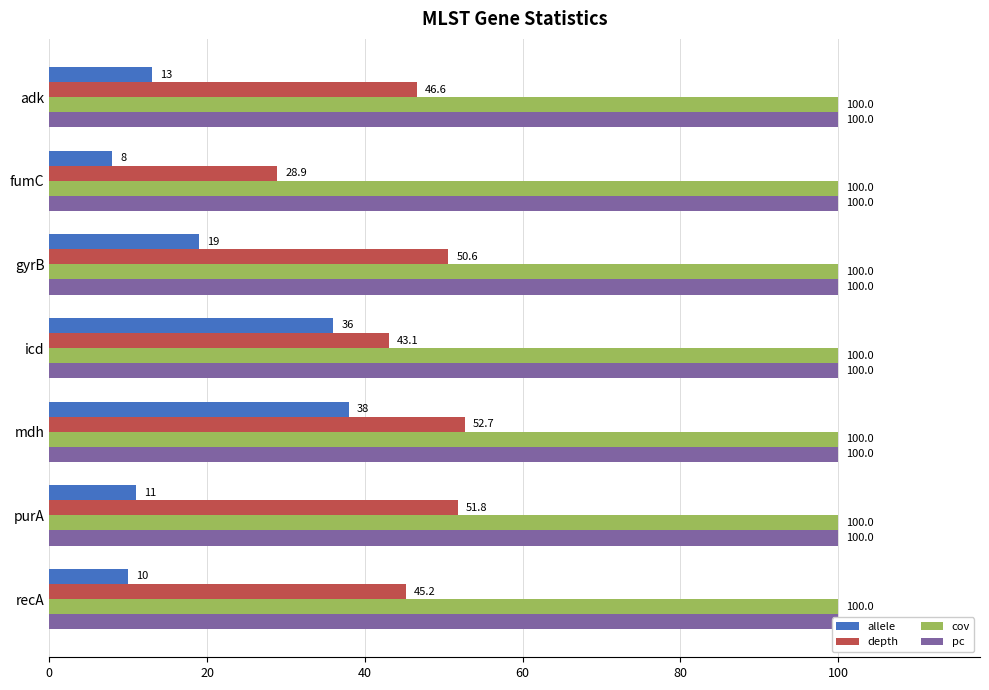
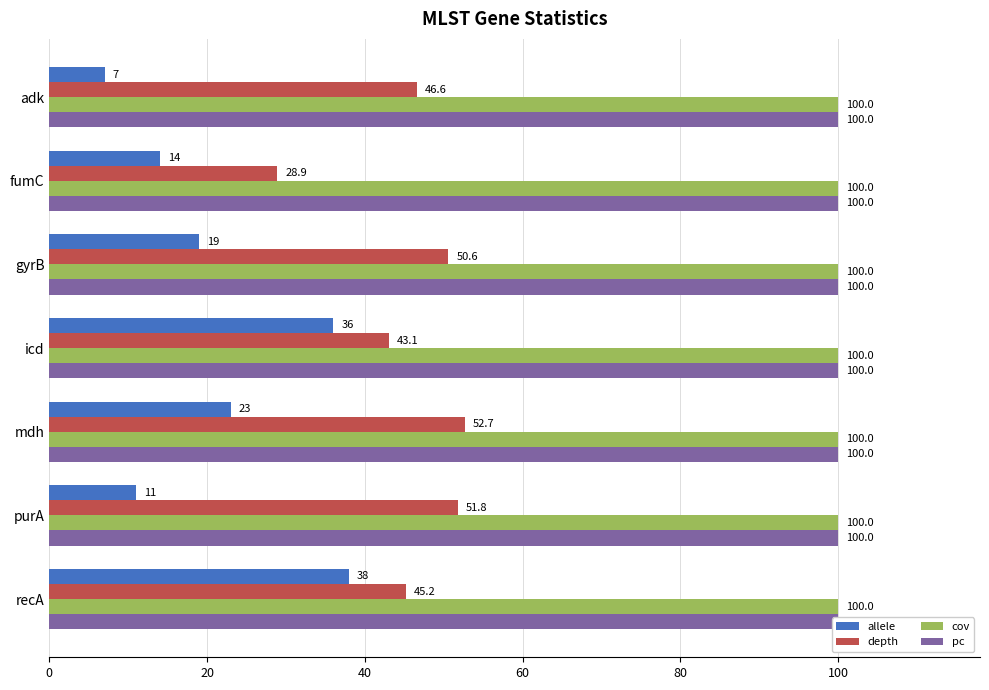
  {
    "allele": {
-     "adk": 13,
-     "fumC": 8,
+     "adk": 7,
+     "fumC": 14,
      "gyrB": 19,
      "icd": 36,
-     "mdh": 38,
+     "mdh": 23,
      "purA": 11,
-     "recA": 10
+     "recA": 38
    },
    "depth": {
      "adk": 46.6,
      "fumC": 28.9,
      "gyrB": 50.6,
      "icd": 43.1,
      "mdh": 52.7,
      "purA": 51.8,
      "recA": 45.2
    },
    "cov": {
      "adk": 100.0,
      "fumC": 100.0,
      "gyrB": 100.0,
      "icd": 100.0,
      "mdh": 100.0,
      "purA": 100.0,
      "recA": 100.0
    },
    "pc": {
      "adk": 100.0,
      "fumC": 100.0,
      "gyrB": 100.0,
      "icd": 100.0,
      "mdh": 100.0,
      "purA": 100.0
    }
  }
